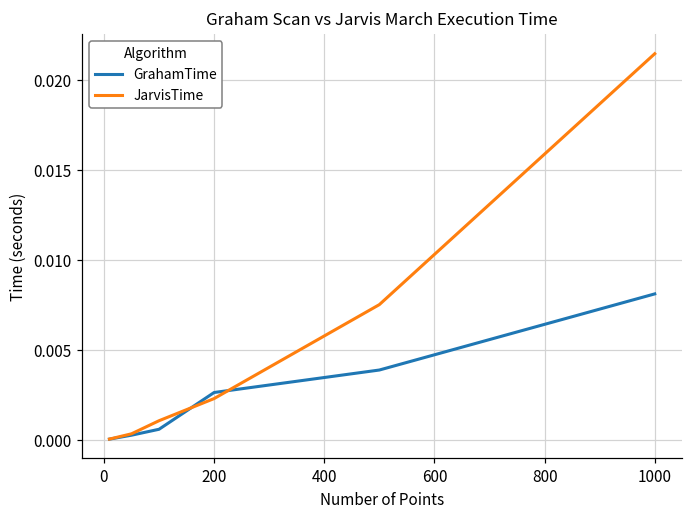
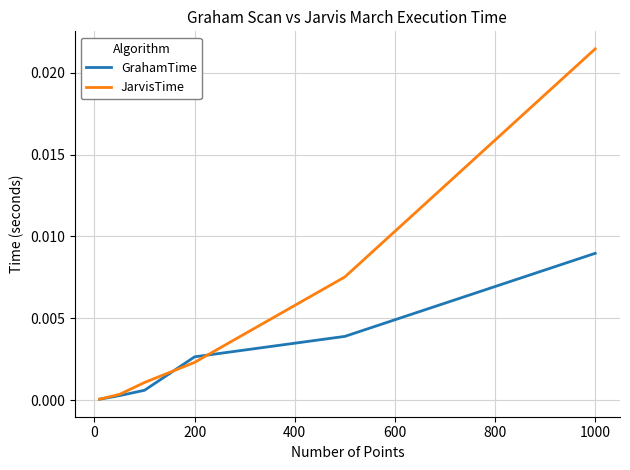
  {
    "GrahamTime": {
      "200": 0.0026,
-     "1000": 0.0081
+     "1000": 0.0090
    },
    "JarvisTime": {
      "200": 0.0023,
      "1000": 0.0215
    }
  }
